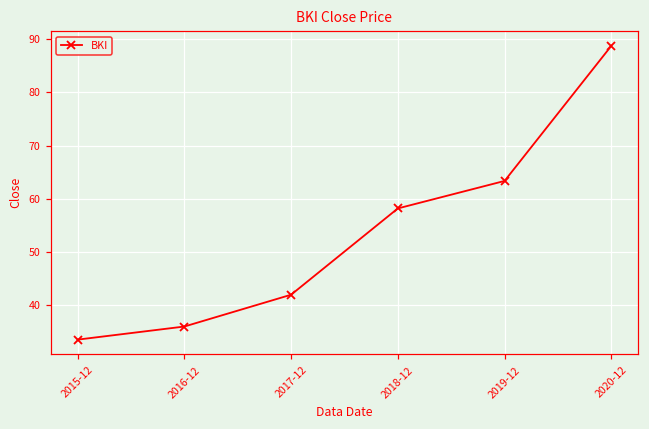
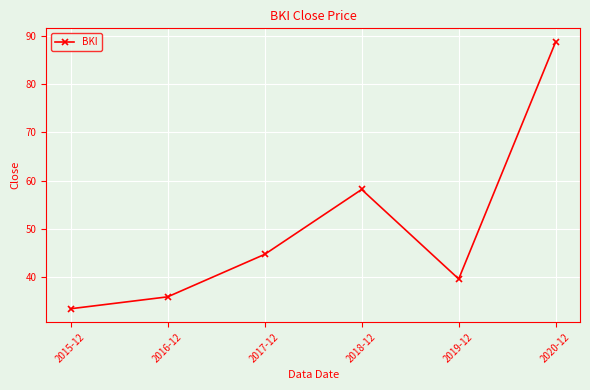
  {
    "2015-12": 33,
    "2016-12": 36,
-   "2017-12": 42,
+   "2017-12": 45,
    "2018-12": 58,
-   "2019-12": 63,
+   "2019-12": 40,
    "2020-12": 89
  }
